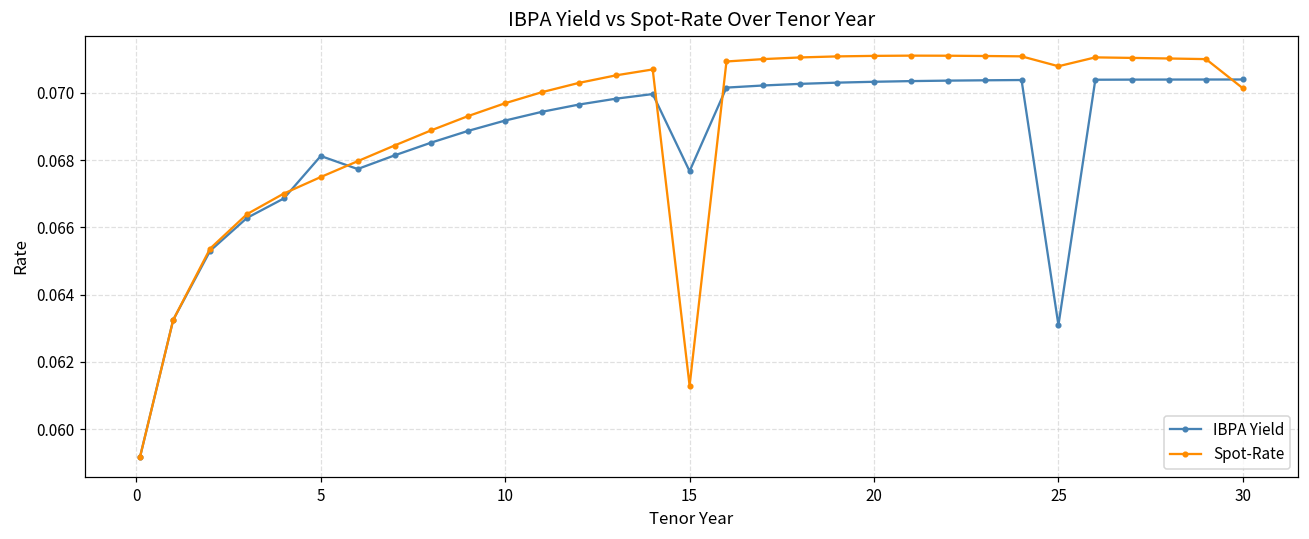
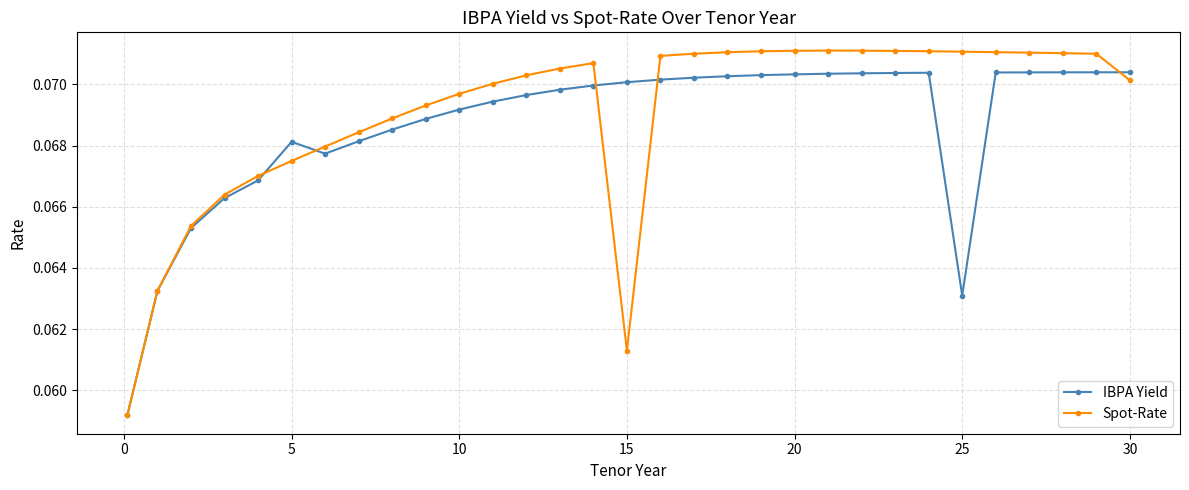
  {
    "IBPA Yield": {
      "5": 0.0681,
      "10": 0.0692,
-     "15": 0.0677,
+     "15": 0.0701,
      "20": 0.0703,
      "25": 0.0631,
      "30": 0.0704
    },
    "Spot-Rate": {
      "5": 0.0675,
      "10": 0.0697,
      "15": 0.0613,
      "20": 0.0711,
-     "25": 0.0708,
+     "25": 0.0711,
      "30": 0.0701
    }
  }
